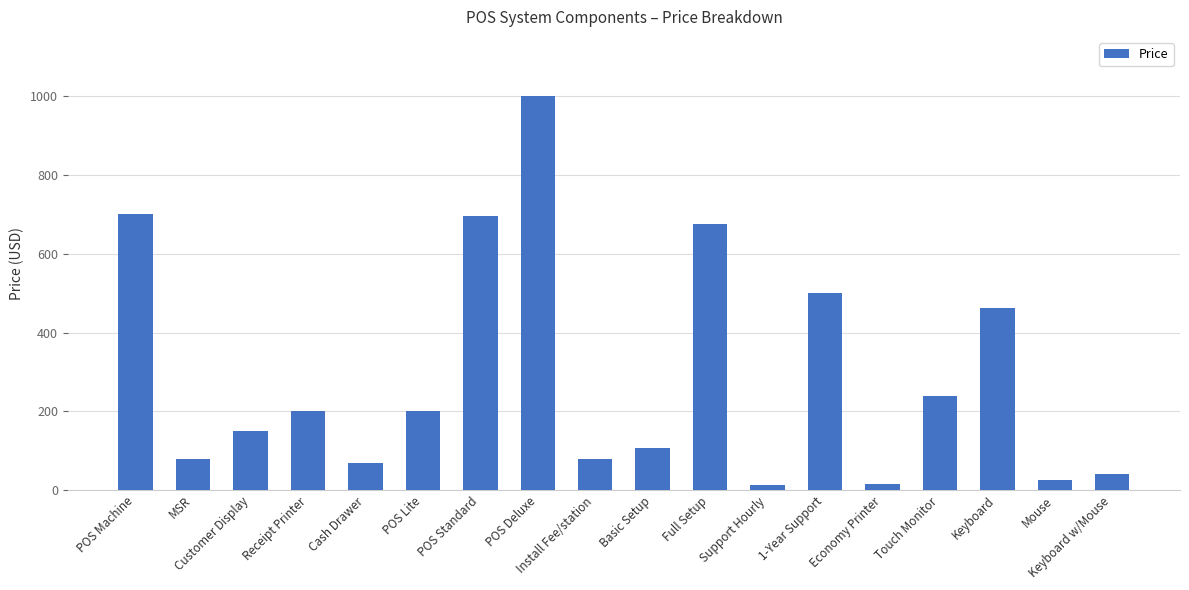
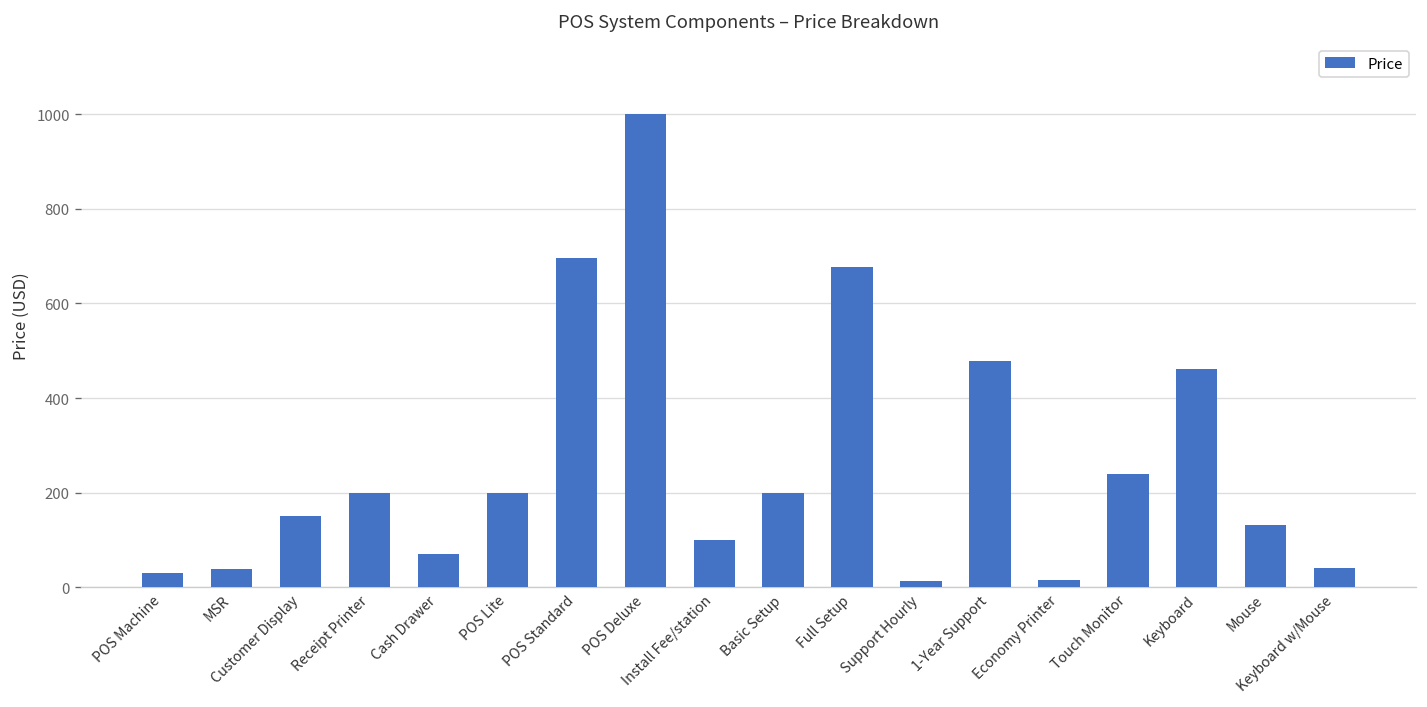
  {
-   "POS Machine": 700,
-   "MSR": 80,
+   "POS Machine": 30,
+   "MSR": 40,
    "Customer Display": 150,
    "Receipt Printer": 200,
    "Cash Drawer": 70,
    "POS Lite": 200,
    "POS Standard": 700,
    "POS Deluxe": 1000,
-   "Install Fee/station": 80,
-   "Basic Setup": 110,
+   "Install Fee/station": 100,
+   "Basic Setup": 200,
    "Full Setup": 680,
    "Support Hourly": 10,
-   "1-Year Support": 500,
+   "1-Year Support": 480,
    "Economy Printer": 20,
    "Touch Monitor": 240,
    "Keyboard": 460,
-   "Mouse": 30,
+   "Mouse": 130,
    "Keyboard w/Mouse": 40
  }
